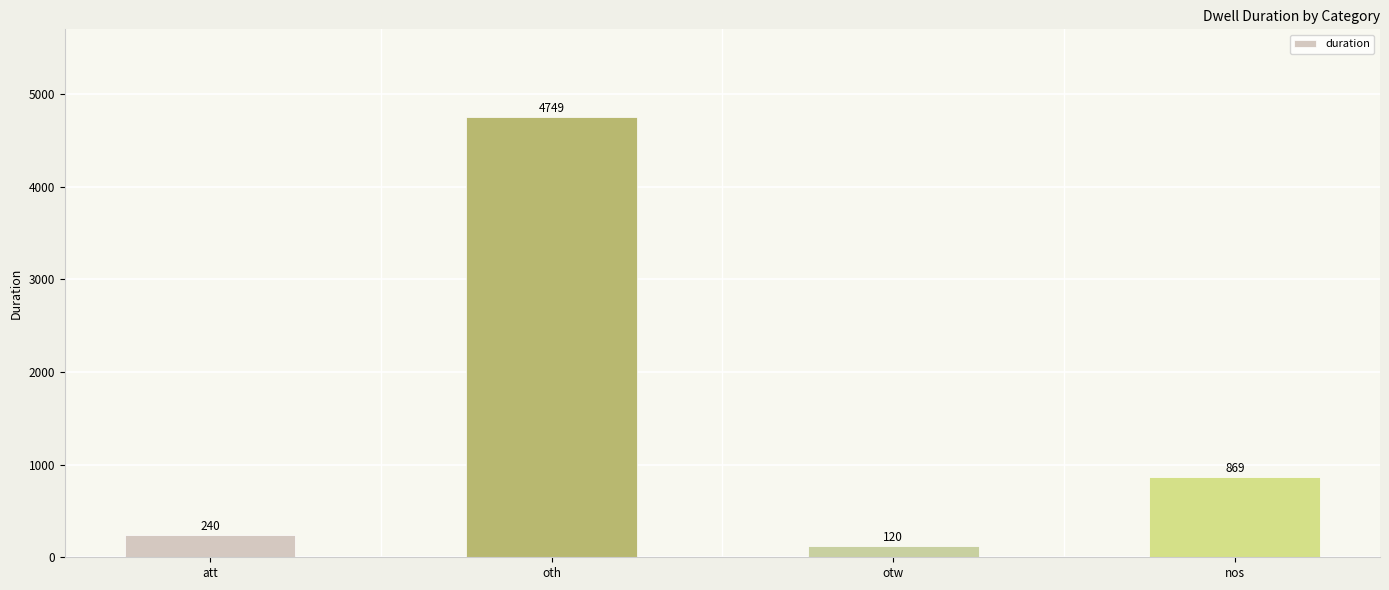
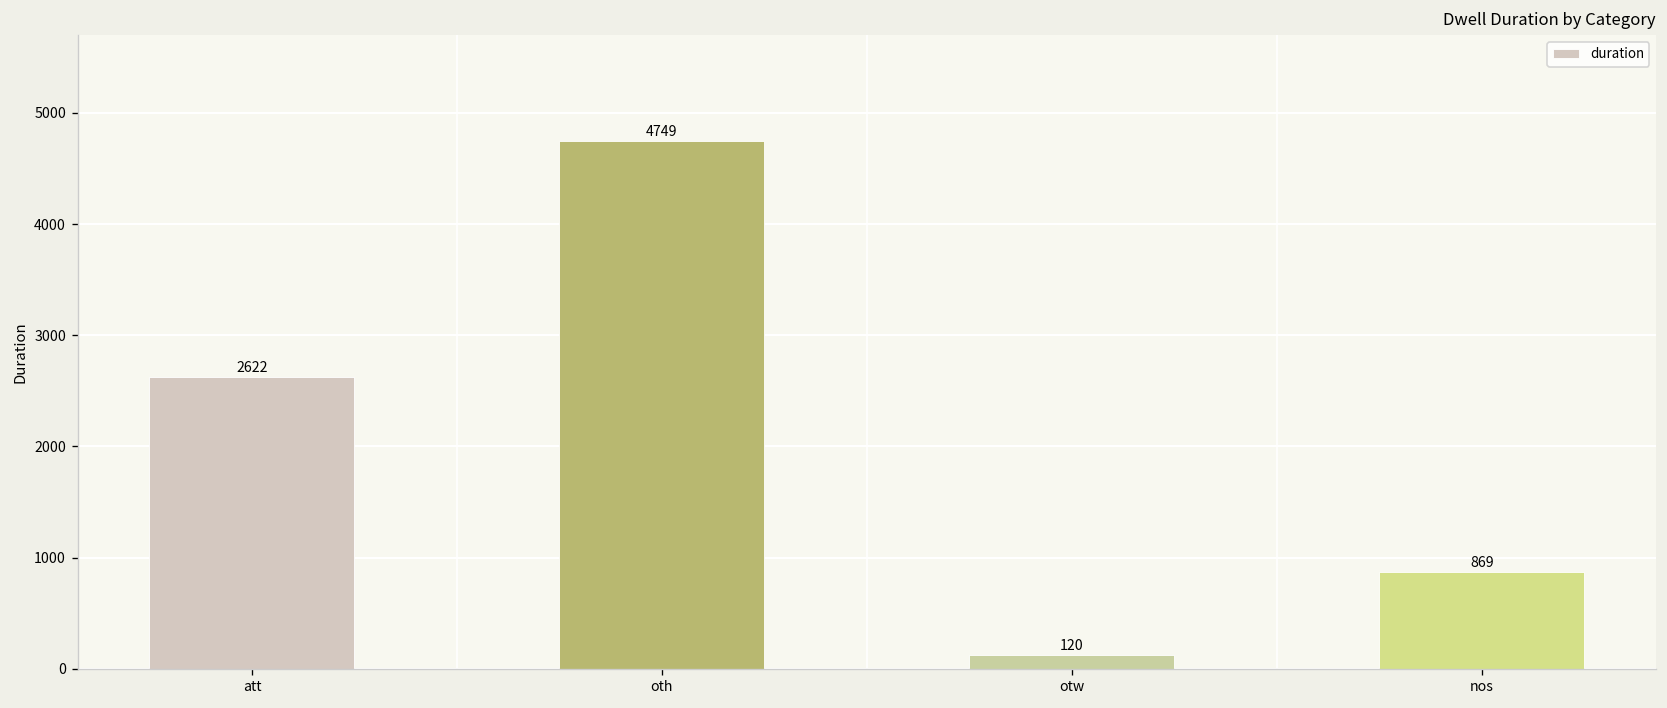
  {
-   "att": 240,
+   "att": 2622,
    "oth": 4749,
    "otw": 120,
    "nos": 869
  }
